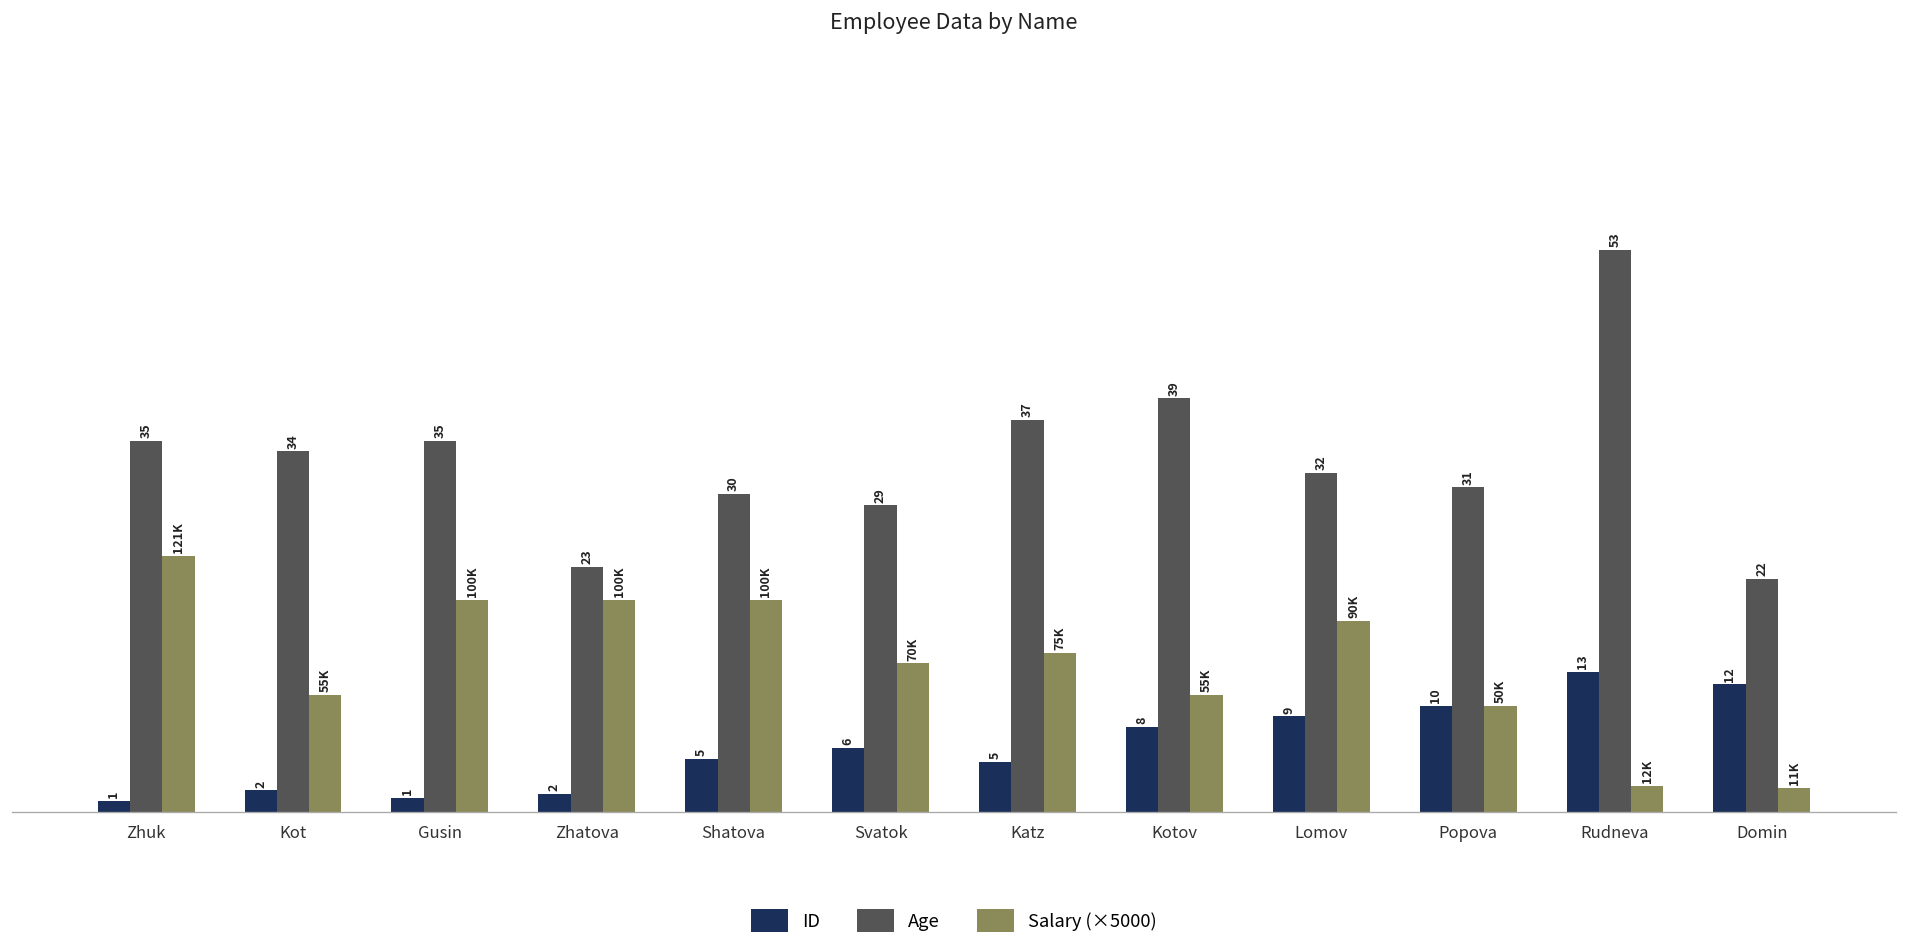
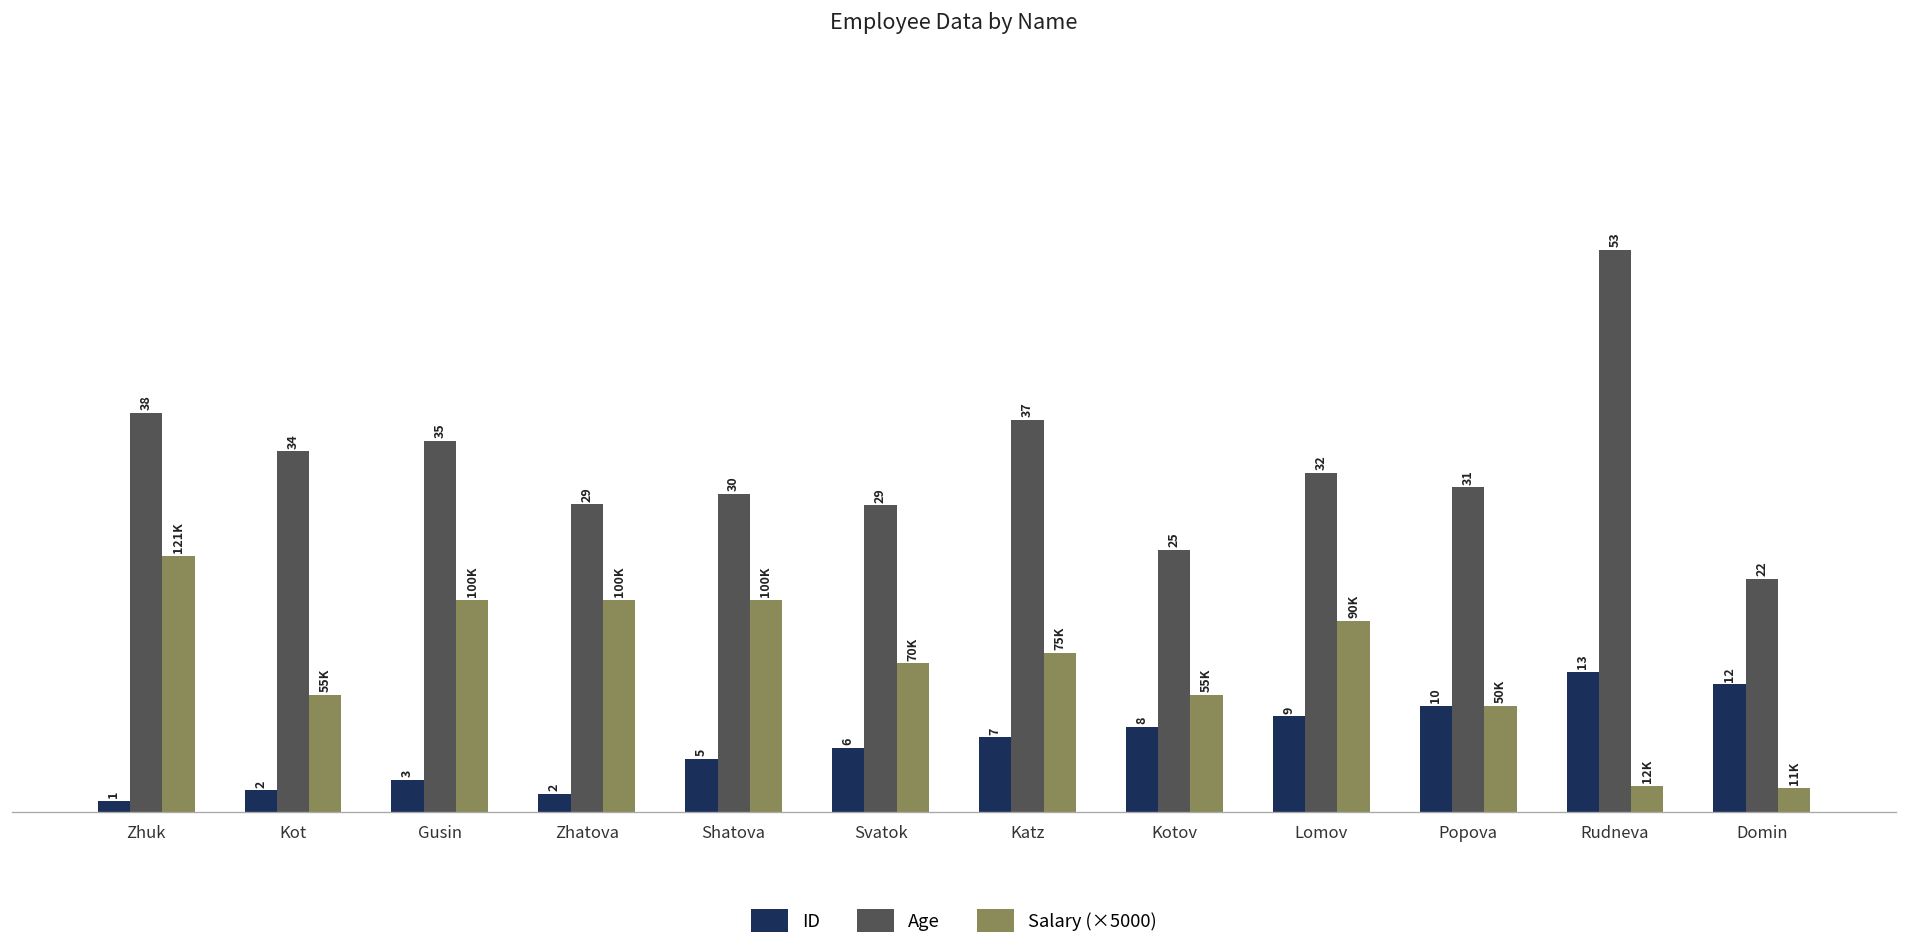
  {
    "ID": {
      "Zhuk": 1,
      "Kot": 2,
-     "Gusin": 1,
+     "Gusin": 3,
      "Zhatova": 2,
      "Shatova": 5,
      "Svatok": 6,
-     "Katz": 5,
+     "Katz": 7,
      "Kotov": 8,
      "Lomov": 9,
      "Popova": 10,
      "Rudneva": 13,
      "Domin": 12
    },
    "Age": {
-     "Zhuk": 35,
+     "Zhuk": 38,
      "Kot": 34,
      "Gusin": 35,
-     "Zhatova": 23,
+     "Zhatova": 29,
      "Shatova": 30,
      "Svatok": 29,
      "Katz": 37,
-     "Kotov": 39,
+     "Kotov": 25,
      "Lomov": 32,
      "Popova": 31,
      "Rudneva": 53,
      "Domin": 22
    }
  }
